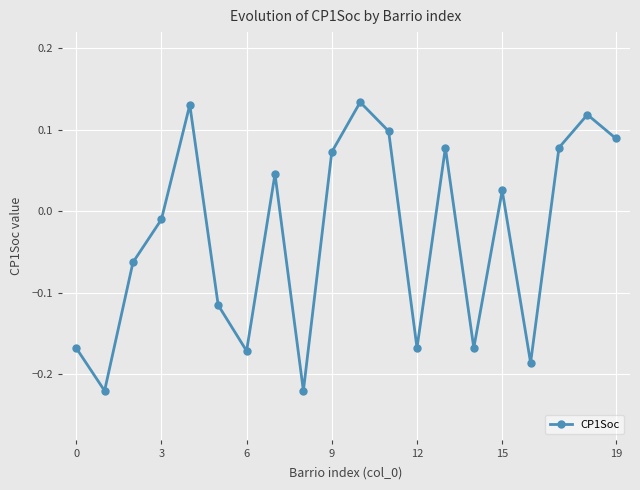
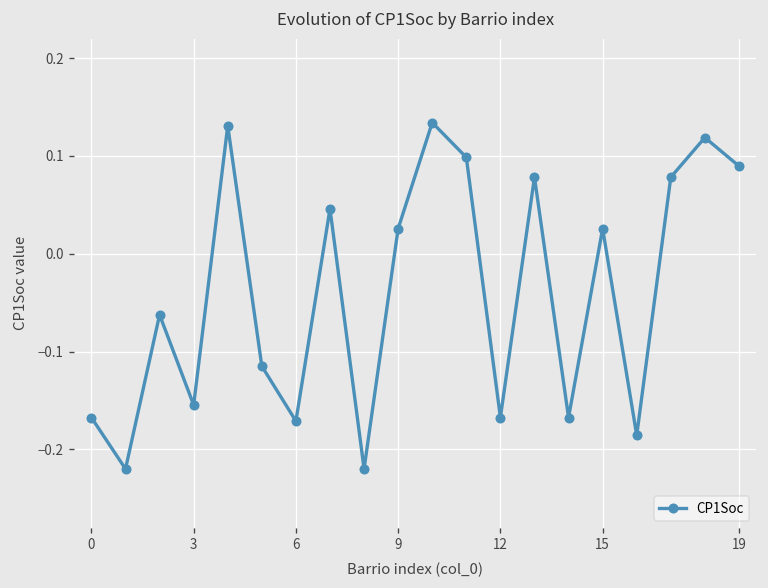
  {
    "0": -0.17,
-   "3": -0.01,
+   "3": -0.15,
    "6": -0.17,
-   "9": 0.07,
+   "9": 0.03,
    "12": -0.17,
    "15": 0.03,
    "19": 0.09
  }
